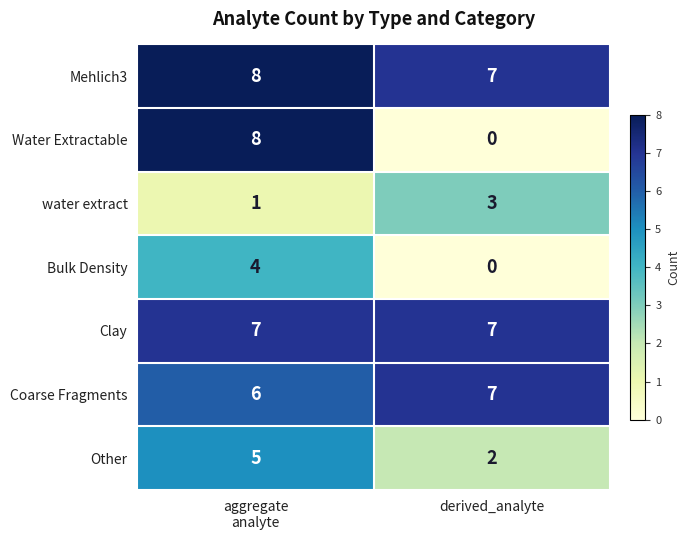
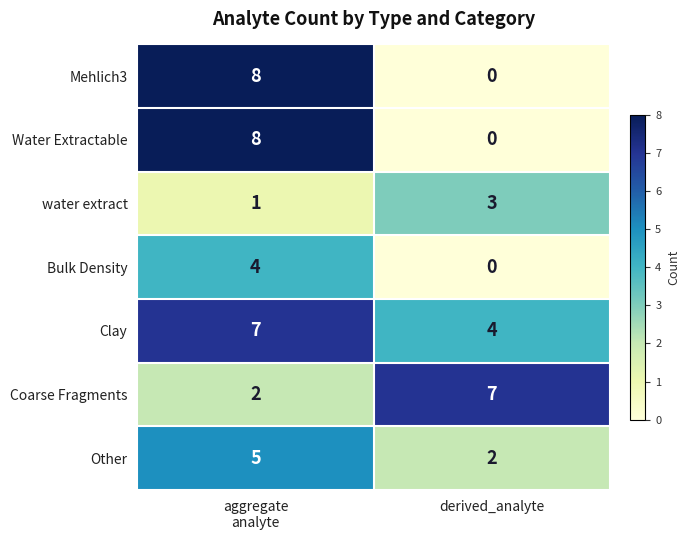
  {
    "Mehlich3": {
      "aggregate analyte": 8,
-     "derived_analyte": 7
+     "derived_analyte": 0
    },
    "Water Extractable": {
      "aggregate analyte": 8,
      "derived_analyte": 0
    },
    "water extract": {
      "aggregate analyte": 1,
      "derived_analyte": 3
    },
    "Bulk Density": {
      "aggregate analyte": 4,
      "derived_analyte": 0
    },
    "Clay": {
      "aggregate analyte": 7,
-     "derived_analyte": 7
+     "derived_analyte": 4
    },
    "Coarse Fragments": {
-     "aggregate analyte": 6,
+     "aggregate analyte": 2,
      "derived_analyte": 7
    },
    "Other": {
      "aggregate analyte": 5,
      "derived_analyte": 2
    }
  }
